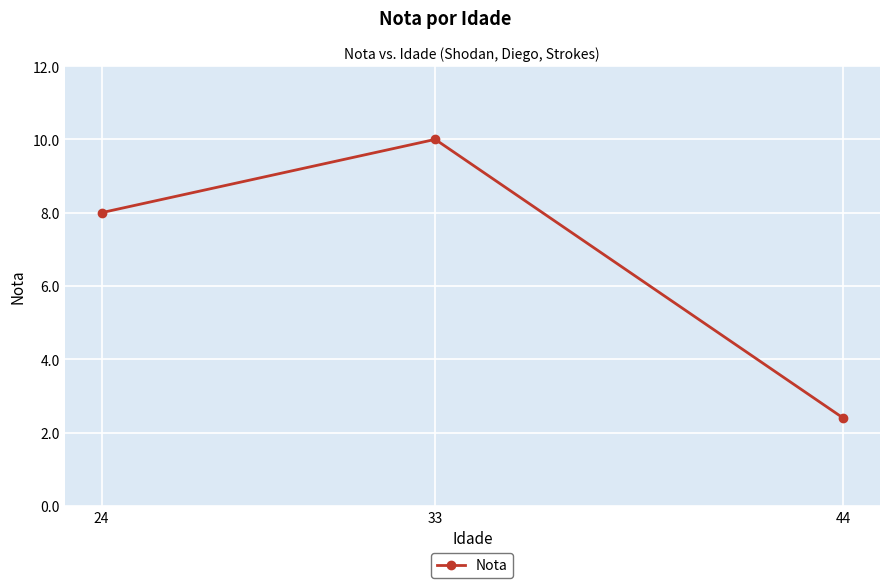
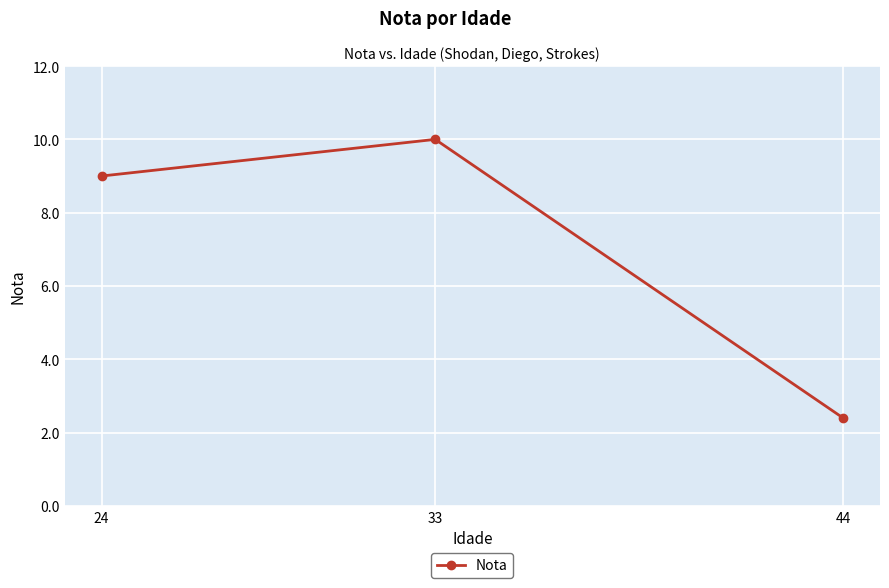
  {
-   "24": 8,
+   "24": 9,
    "33": 10,
    "44": 2.4
  }
